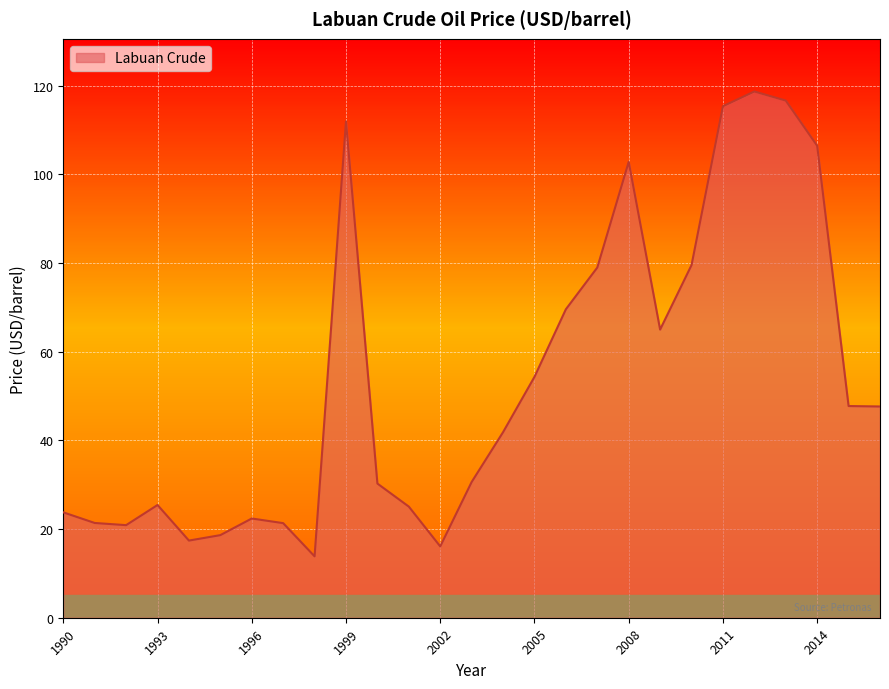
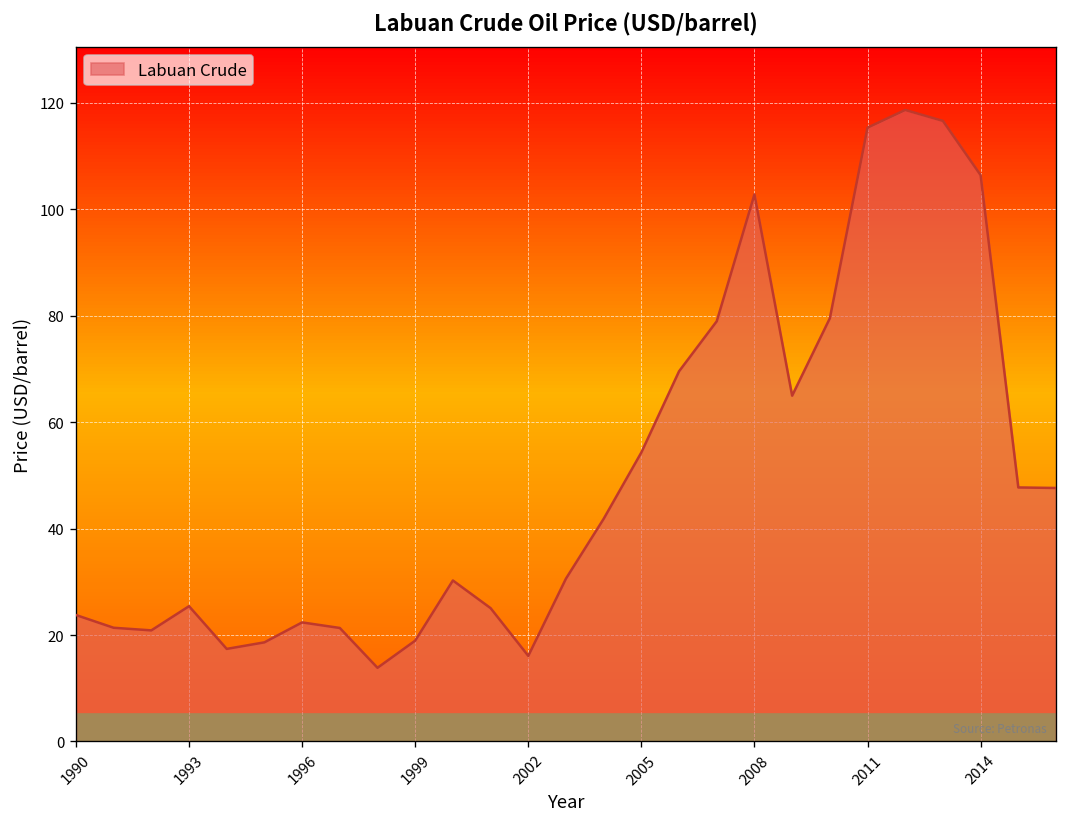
  {
    "1990": 24,
    "1993": 25,
    "1996": 22,
-   "1999": 112,
+   "1999": 19,
    "2002": 16,
    "2005": 54,
    "2008": 103,
    "2011": 115,
    "2014": 106
  }
